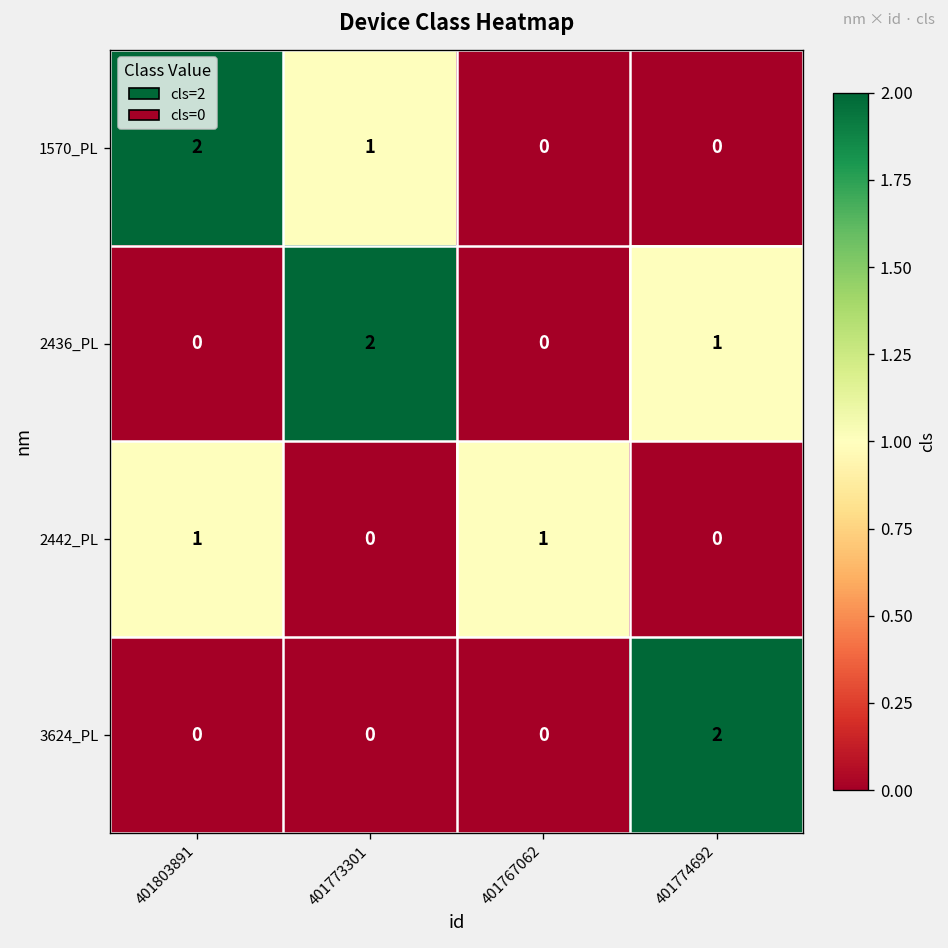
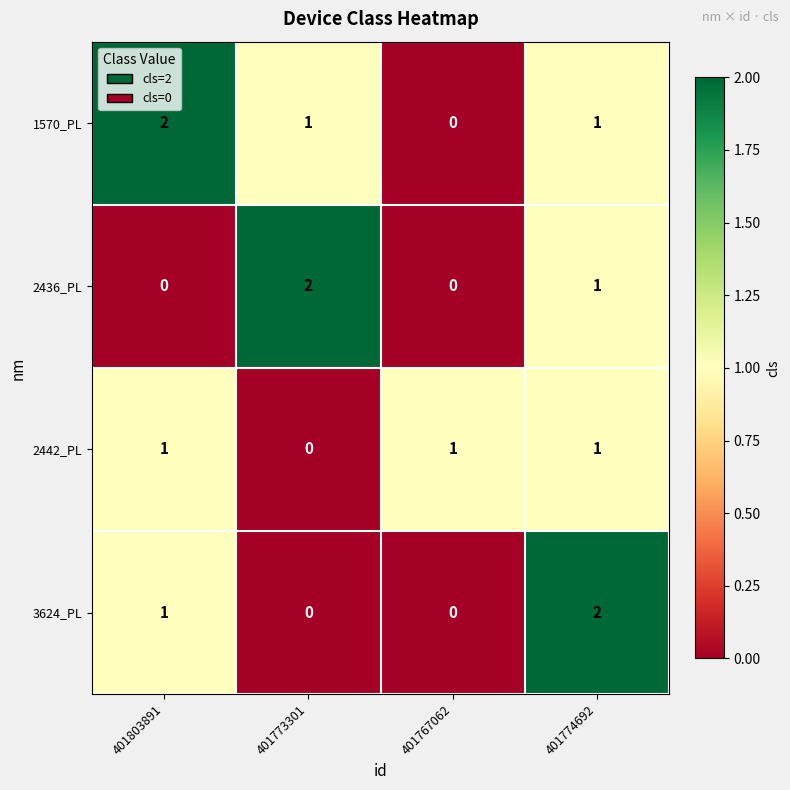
  {
    "1570_PL": {
      "401803891": 2,
      "401773301": 1,
      "401767062": 0,
-     "401774692": 0
+     "401774692": 1
    },
    "2436_PL": {
      "401803891": 0,
      "401773301": 2,
      "401767062": 0,
      "401774692": 1
    },
    "2442_PL": {
      "401803891": 1,
      "401773301": 0,
      "401767062": 1,
-     "401774692": 0
+     "401774692": 1
    },
    "3624_PL": {
-     "401803891": 0,
+     "401803891": 1,
      "401773301": 0,
      "401767062": 0,
      "401774692": 2
    }
  }
